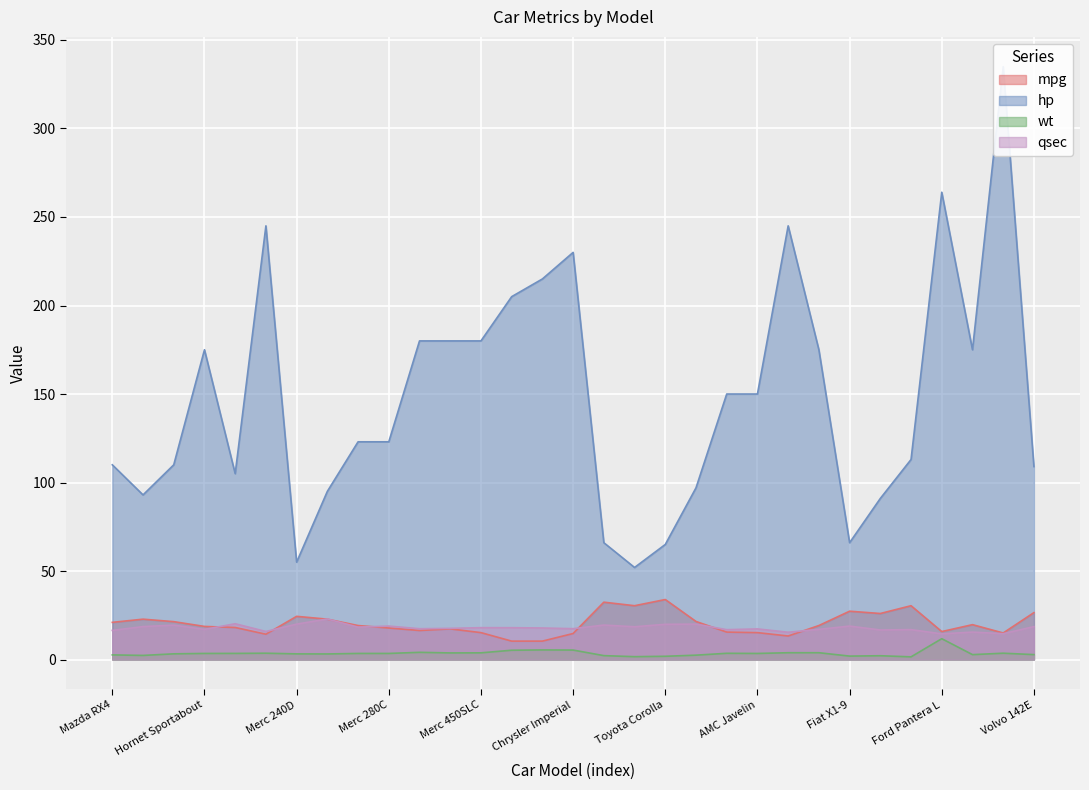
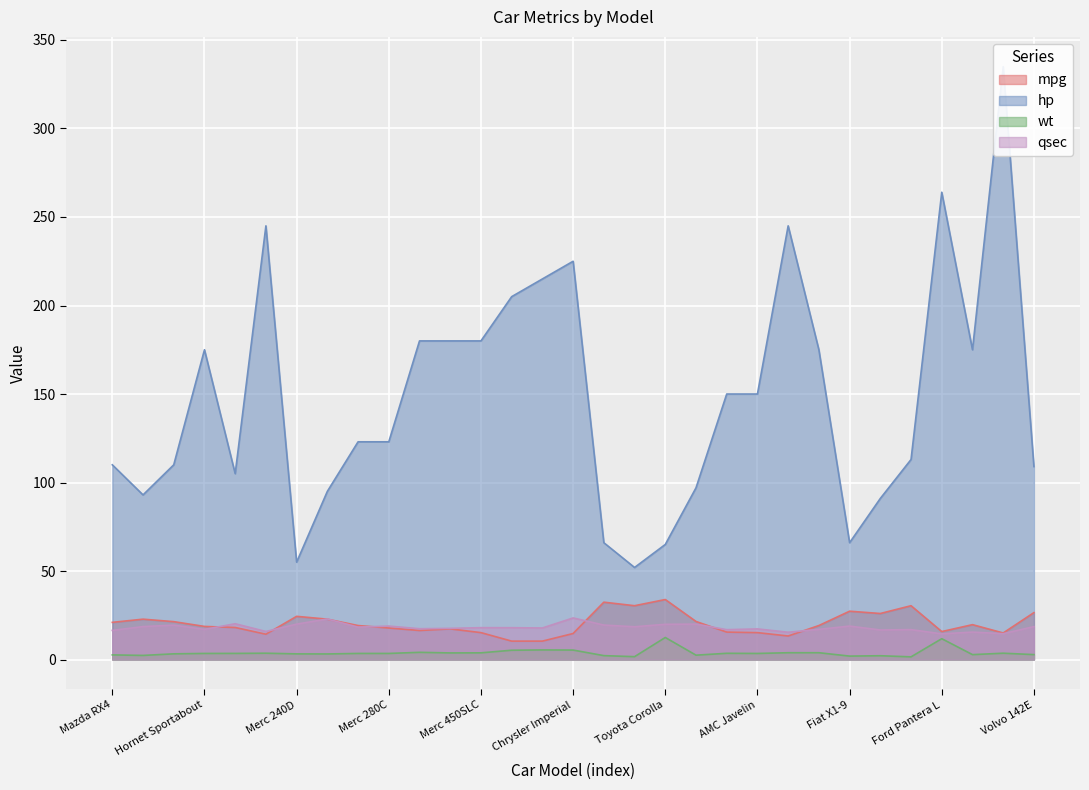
  {
    "mpg": {
      "Mazda RX4": 21,
      "Hornet Sportabout": 19,
      "Merc 240D": 24,
      "Merc 450SLC": 15,
      "Chrysler Imperial": 15,
      "Toyota Corolla": 34,
      "AMC Javelin": 15,
      "Fiat X1-9": 27,
      "Volvo 142E": 27
    },
    "hp": {
      "Mazda RX4": 110,
      "Hornet Sportabout": 175,
      "Merc 240D": 55,
      "Merc 280C": 123,
      "Merc 450SLC": 180,
-     "Chrysler Imperial": 230,
+     "Chrysler Imperial": 225,
      "Toyota Corolla": 65,
      "AMC Javelin": 150,
      "Fiat X1-9": 66,
      "Ford Pantera L": 264,
      "Volvo 142E": 109
    },
    "wt": {
      "Mazda RX4": 3,
      "Hornet Sportabout": 3,
      "Merc 240D": 3,
      "Merc 280C": 3,
      "Merc 450SLC": 4,
      "Chrysler Imperial": 5,
-     "Toyota Corolla": 2,
+     "Toyota Corolla": 12,
      "AMC Javelin": 3,
      "Fiat X1-9": 2,
      "Ford Pantera L": 12,
      "Volvo 142E": 3
    },
    "qsec": {
      "Mazda RX4": 16,
      "Hornet Sportabout": 17,
      "Merc 240D": 20,
      "Merc 450SLC": 18,
-     "Chrysler Imperial": 17,
+     "Chrysler Imperial": 23,
      "Toyota Corolla": 20,
      "AMC Javelin": 17,
      "Fiat X1-9": 19,
      "Volvo 142E": 19
    }
  }
